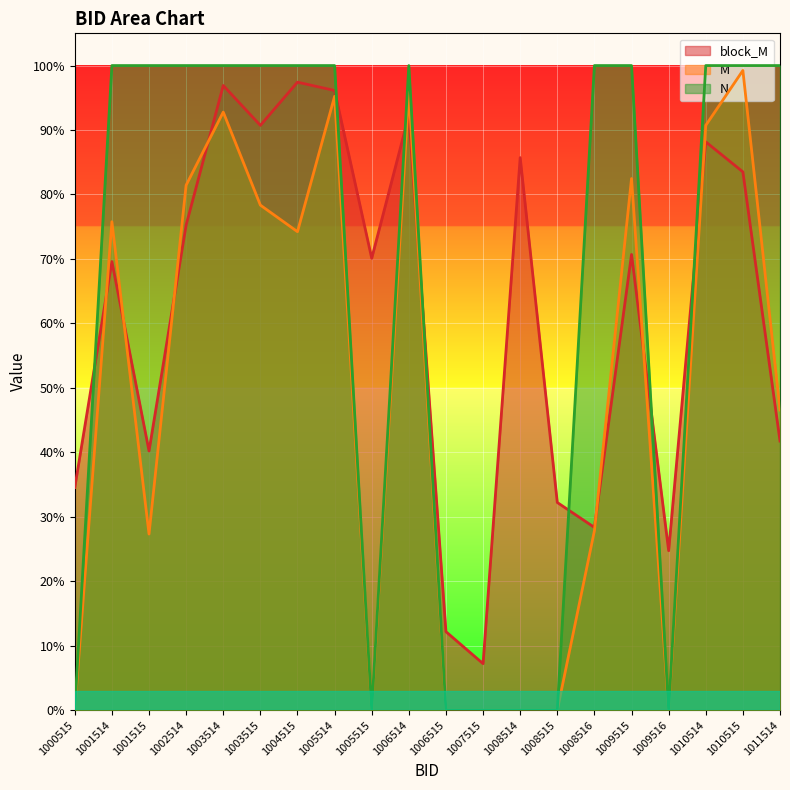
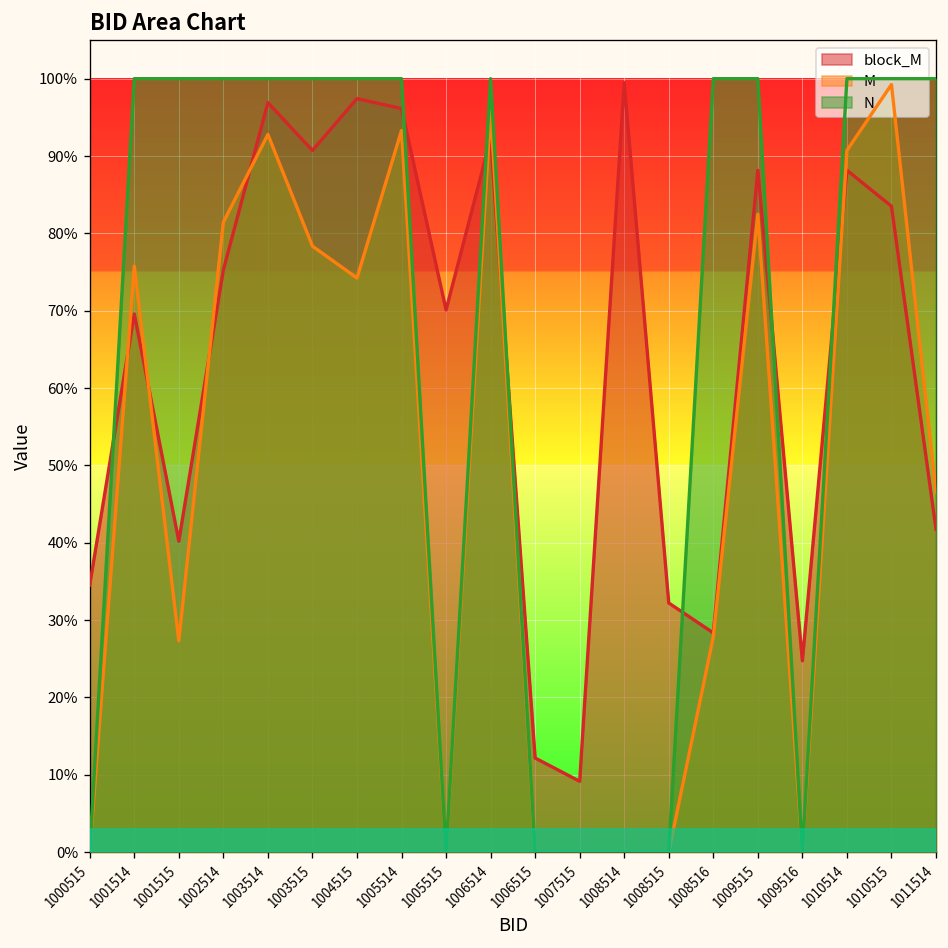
  {
    "block_M": {
      "1000515": "35%",
      "1001514": "70%",
      "1001515": "40%",
      "1002514": "75%",
      "1003514": "97%",
      "1003515": "91%",
      "1004515": "97%",
      "1005514": "96%",
      "1005515": "70%",
      "1006514": "92%",
      "1006515": "12%",
-     "1007515": "7%",
-     "1008514": "86%",
+     "1007515": "9%",
+     "1008514": "99%",
      "1008515": "32%",
      "1008516": "28%",
-     "1009515": "71%",
+     "1009515": "88%",
      "1009516": "25%",
      "1010514": "88%",
      "1010515": "84%",
      "1011514": "42%"
    },
    "M": {
      "1001514": "76%",
      "1001515": "27%",
      "1002514": "81%",
      "1003514": "93%",
      "1003515": "78%",
      "1004515": "74%",
-     "1005514": "95%",
+     "1005514": "93%",
      "1006514": "96%",
      "1008516": "28%",
      "1009515": "82%",
      "1010514": "91%",
      "1011514": "47%"
    },
    "N": {
      "1001514": "100%",
      "1001515": "100%",
      "1002514": "100%",
      "1003514": "100%",
      "1003515": "100%",
      "1004515": "100%",
      "1005514": "100%",
      "1006514": "100%",
      "1008516": "100%",
      "1009515": "100%",
      "1011514": "100%"
    }
  }
